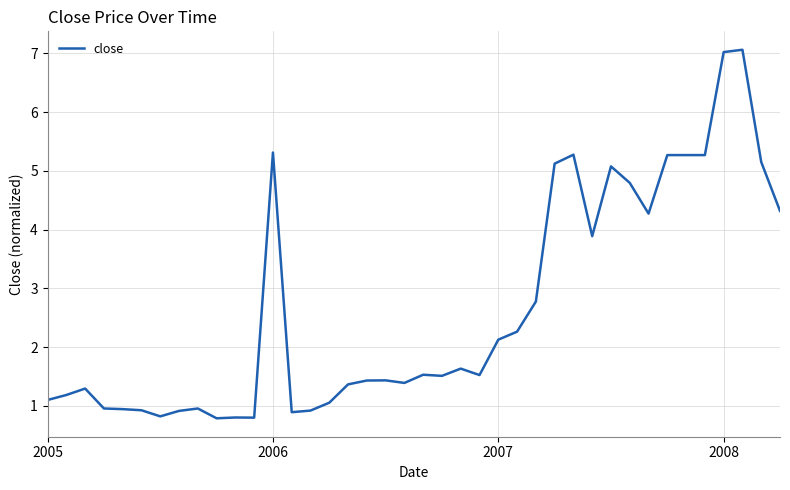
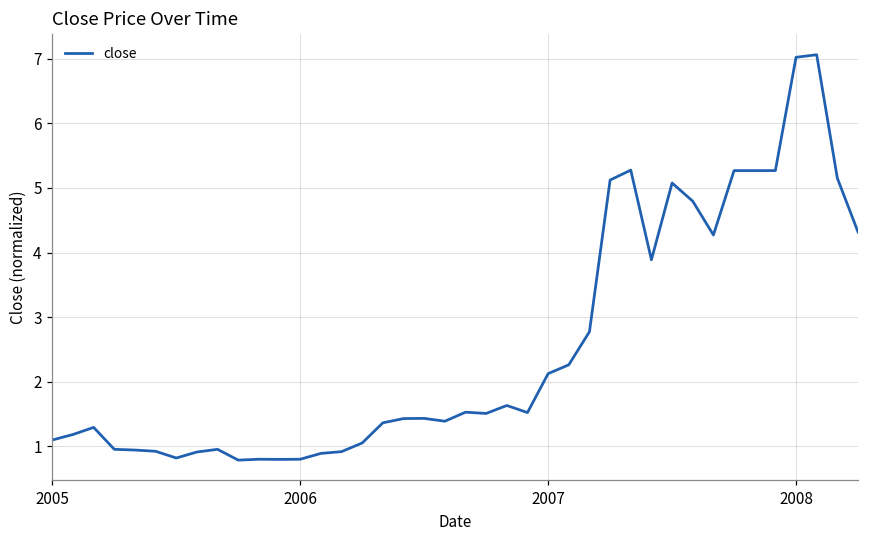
  {
    "2005": 1.1,
-   "2006": 5.3,
+   "2006": 0.8,
    "2007": 2.1,
    "2008": 7.0
  }
